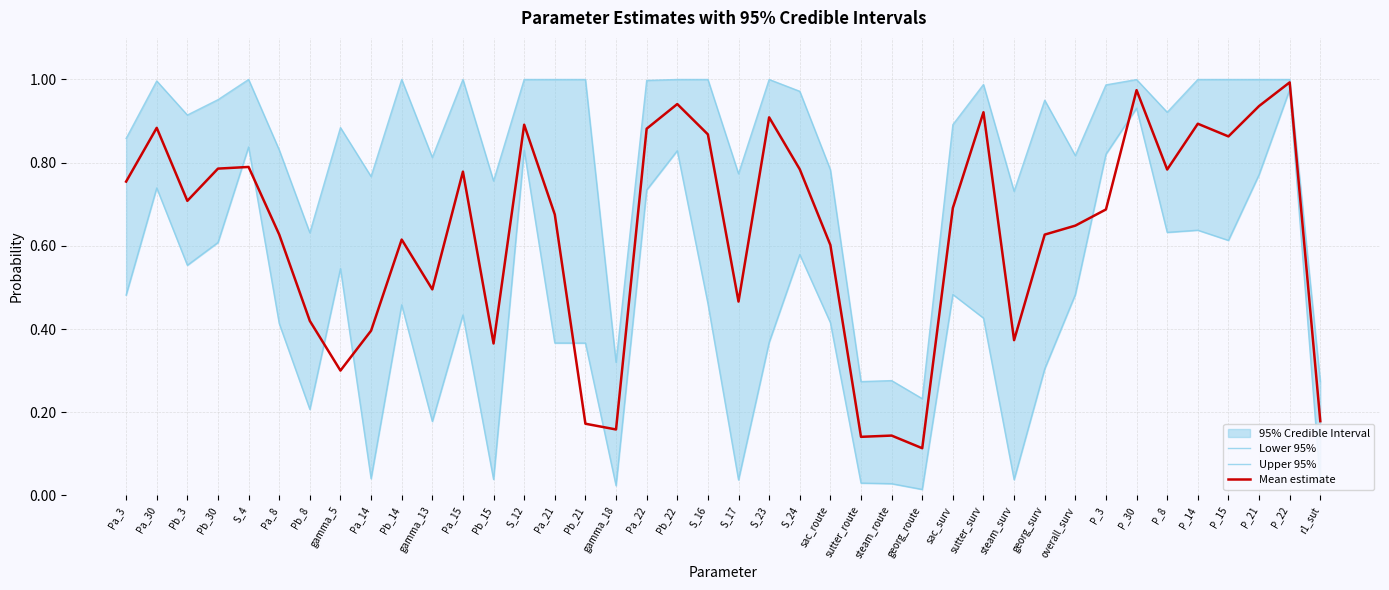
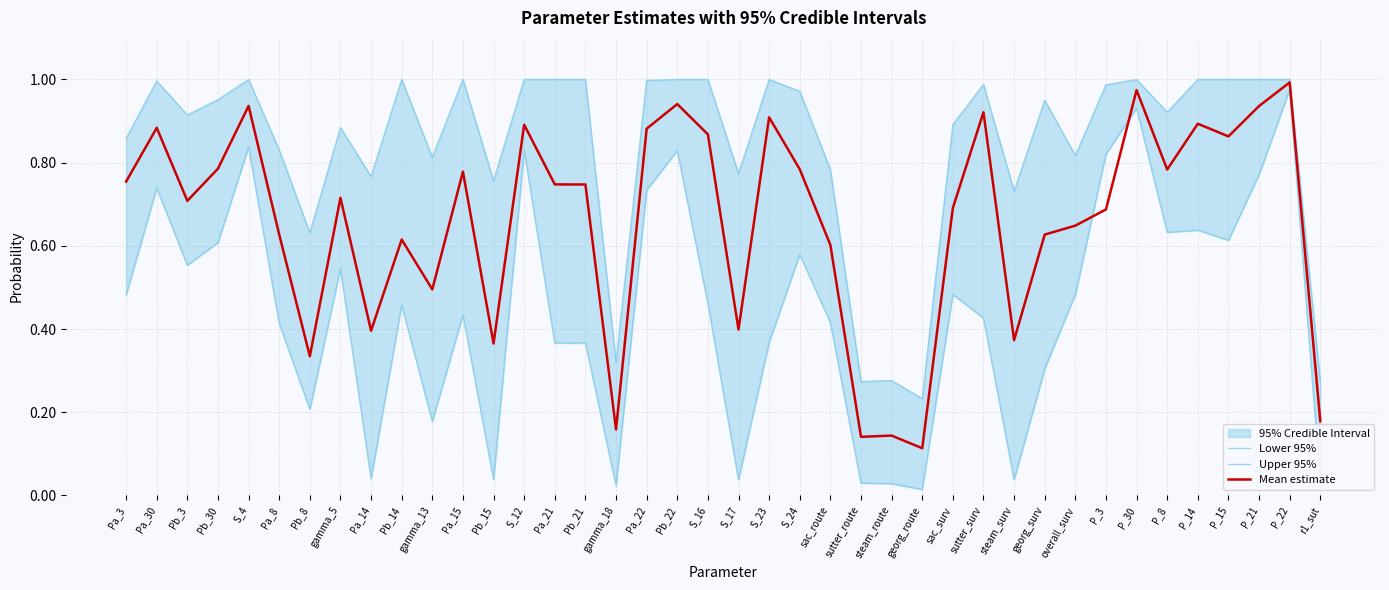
  {
    "Mean estimate": {
      "Pa_3": 0.75,
      "Pa_30": 0.88,
      "Pb_3": 0.71,
      "Pb_30": 0.79,
-     "S_4": 0.79,
+     "S_4": 0.94,
      "Pa_8": 0.63,
-     "Pb_8": 0.42,
-     "gamma_5": 0.30,
+     "Pb_8": 0.33,
+     "gamma_5": 0.72,
      "Pa_14": 0.40,
      "Pb_14": 0.62,
      "gamma_13": 0.50,
      "Pa_15": 0.78,
      "Pb_15": 0.37,
      "S_12": 0.89,
-     "Pa_21": 0.68,
-     "Pb_21": 0.17,
+     "Pa_21": 0.75,
+     "Pb_21": 0.75,
      "gamma_18": 0.16,
      "Pa_22": 0.88,
      "Pb_22": 0.94,
      "S_16": 0.87,
-     "S_17": 0.47,
+     "S_17": 0.40,
      "S_23": 0.91,
      "S_24": 0.78,
      "sac_route": 0.60,
      "sutter_route": 0.14,
      "steam_route": 0.14,
      "georg_route": 0.11,
      "sac_surv": 0.69,
      "sutter_surv": 0.92,
      "steam_surv": 0.37,
      "georg_surv": 0.63,
      "overall_surv": 0.65,
      "P_3": 0.69,
      "P_30": 0.97,
      "P_8": 0.78,
      "P_14": 0.89,
      "P_15": 0.86,
      "P_21": 0.94,
      "P_22": 0.99,
      "r1_sut": 0.18
    }
  }
